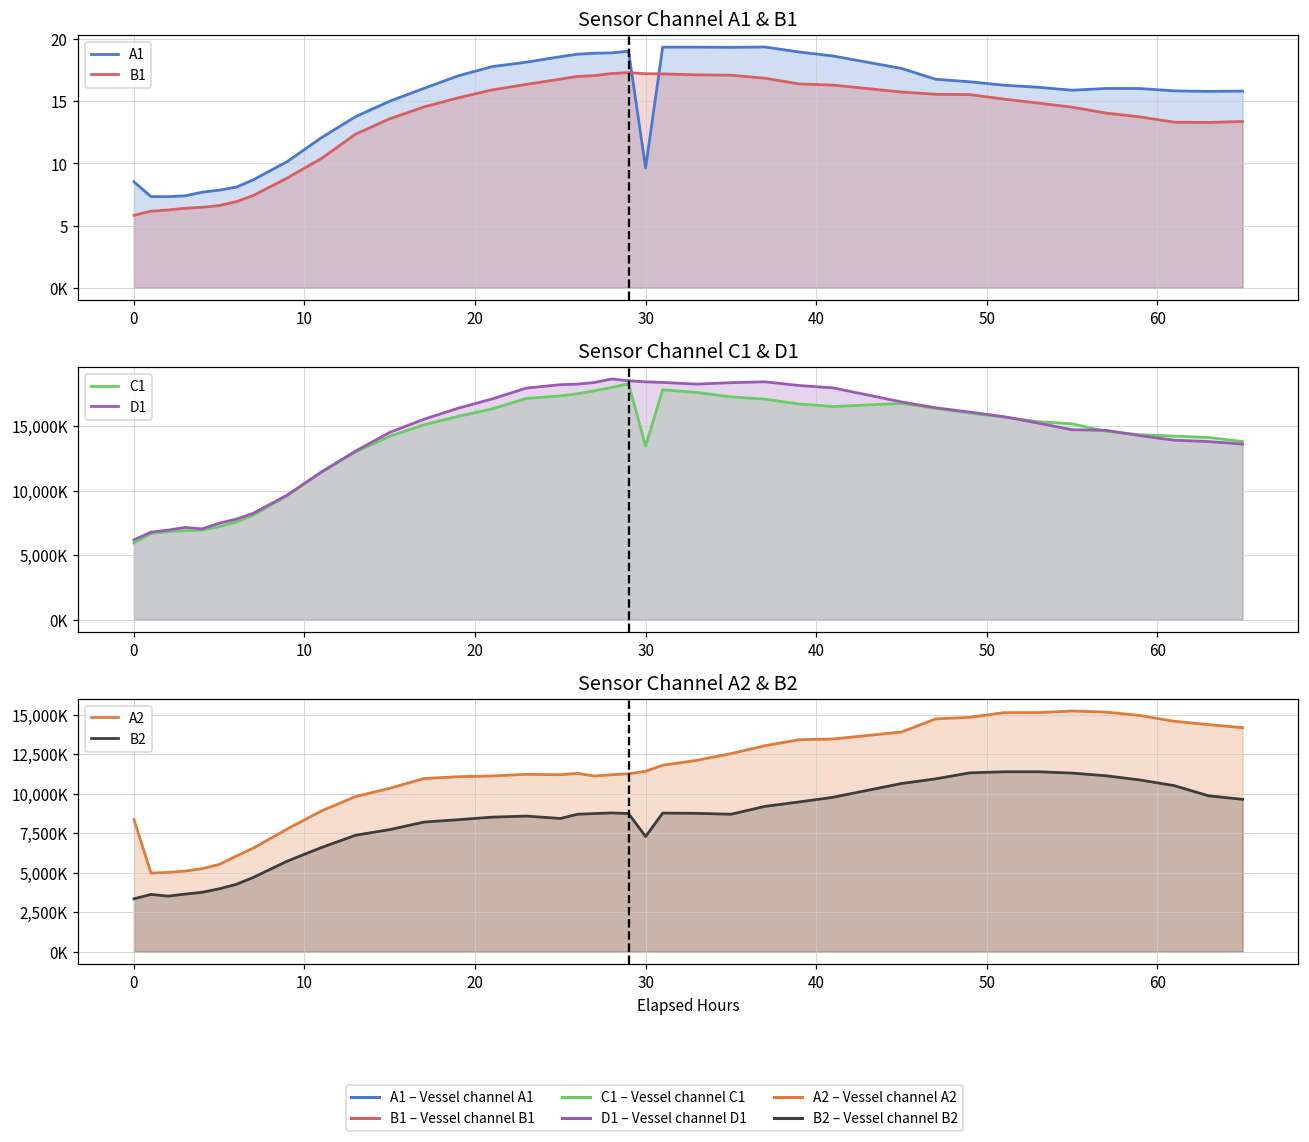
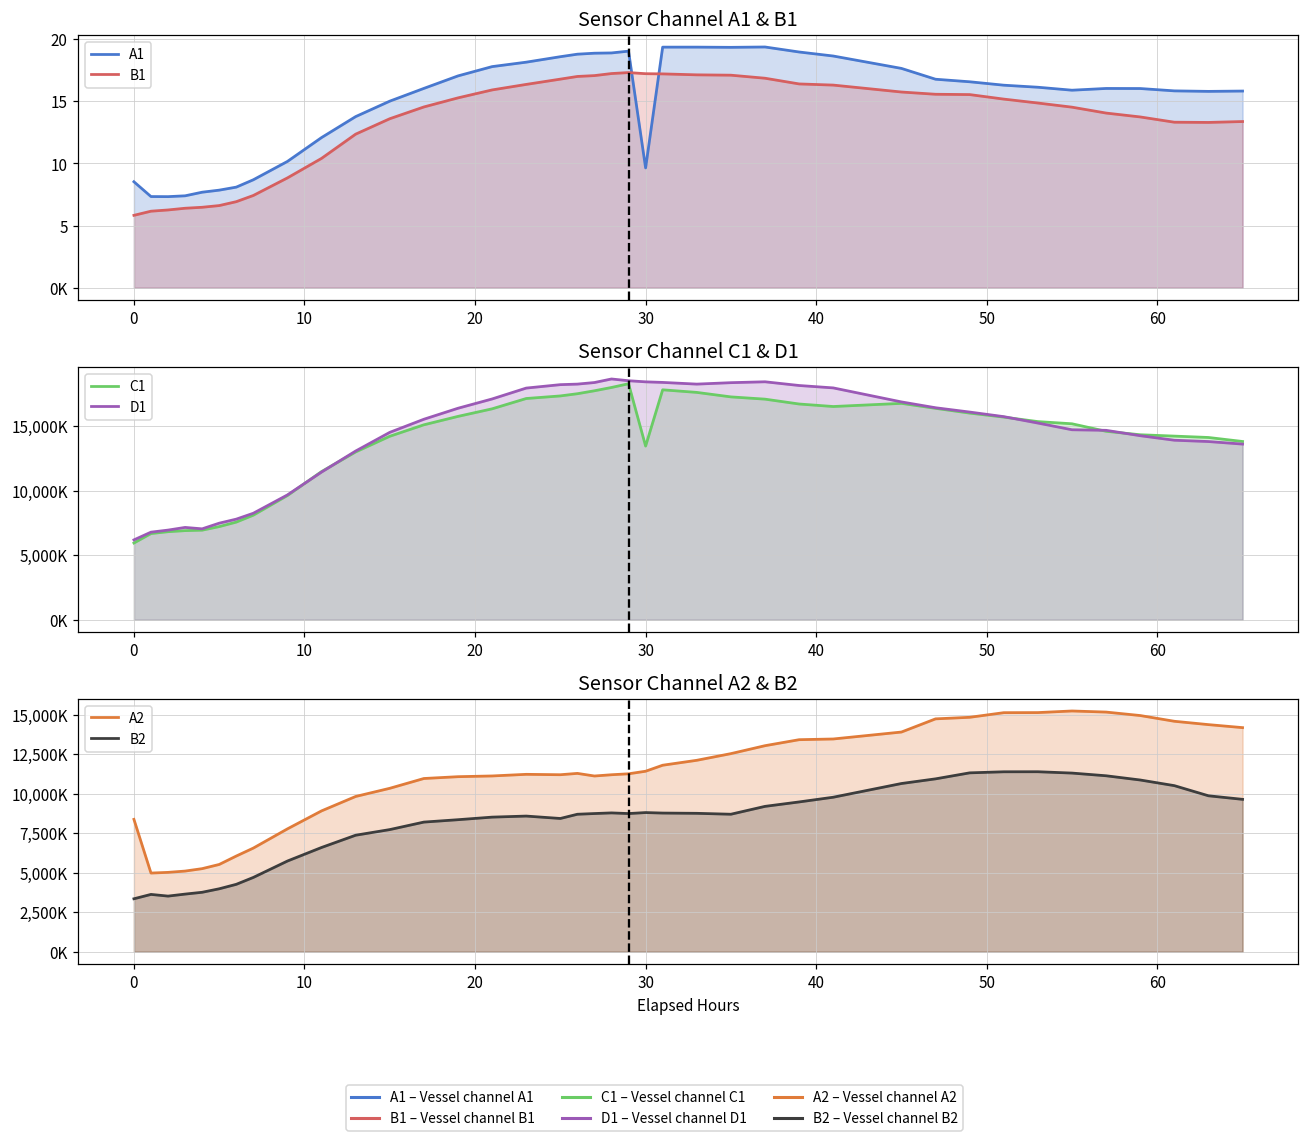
  {
    "Sensor Channel A1 & B1": {
      "A1": {
        "0": "8.5",
        "30": "9.6"
      },
      "B1": {
        "0": "5.8",
        "30": "17.2"
      }
    },
    "Sensor Channel C1 & D1": {
      "C1": {
        "0": "5,900,000",
        "30": "13,400,000"
      },
      "D1": {
        "0": "6,200,000",
        "30": "18,400,000"
      }
    },
    "Sensor Channel A2 & B2": {
      "A2": {
        "0": "8,400,000",
        "30": "11,400,000"
      },
      "B2": {
        "0": "3,400,000",
-       "30": "7,300,000"
+       "30": "8,800,000"
      }
    }
  }
